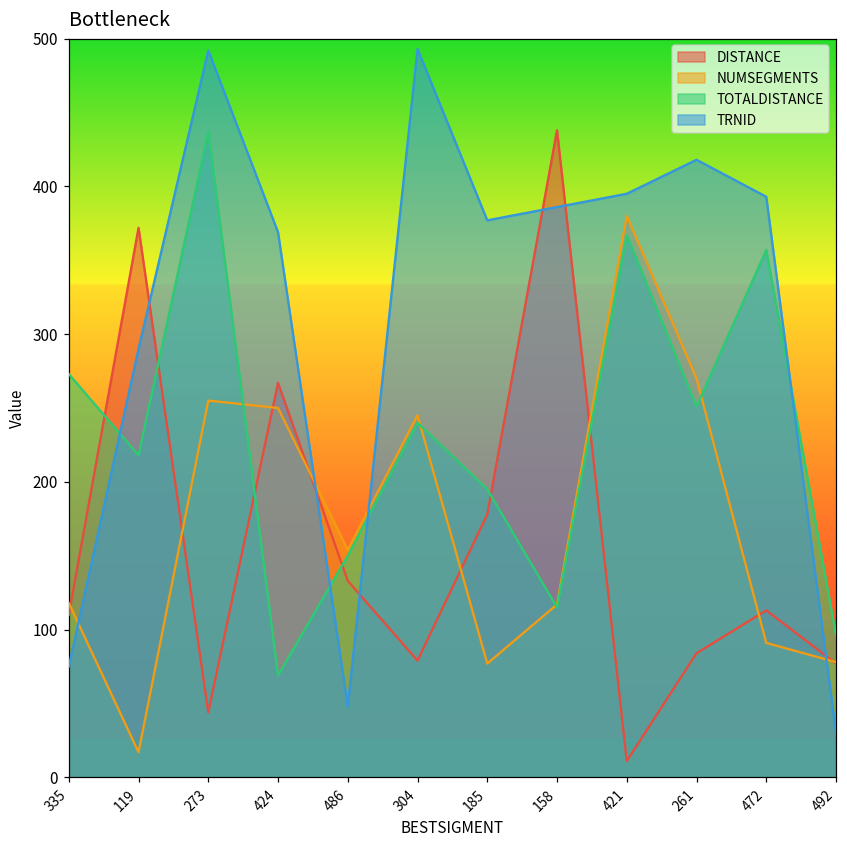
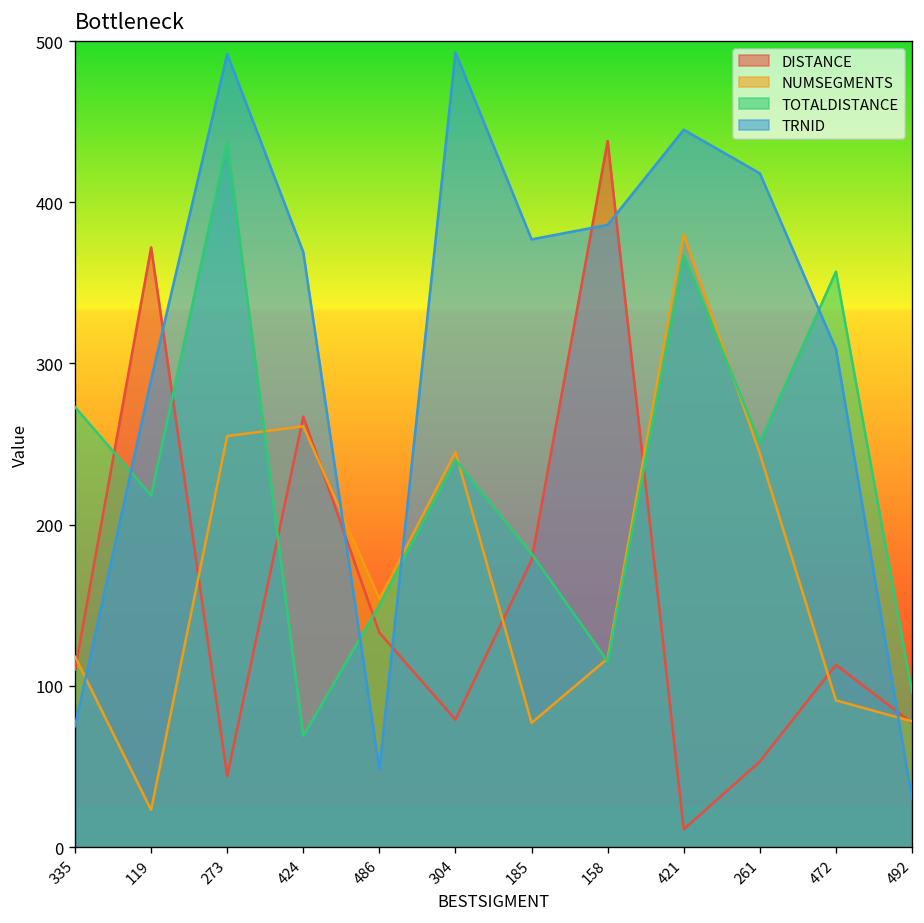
  {
    "DISTANCE": {
      "335": 110,
      "119": 372,
      "273": 44,
      "424": 267,
      "486": 133,
      "304": 79,
      "185": 178,
      "158": 438,
      "421": 11,
-     "261": 84,
+     "261": 53,
      "472": 113
    },
    "NUMSEGMENTS": {
      "335": 118,
-     "119": 17,
+     "119": 23,
      "273": 255,
-     "424": 250,
+     "424": 261,
      "486": 154,
      "304": 245,
      "185": 77,
      "158": 117,
      "421": 380,
-     "261": 270,
+     "261": 244,
      "472": 91
    },
    "TOTALDISTANCE": {
      "335": 273,
      "119": 218,
      "273": 437,
      "424": 69,
      "486": 150,
      "304": 240,
-     "185": 195,
+     "185": 182,
      "158": 115,
      "421": 367,
      "261": 251,
      "472": 357,
      "492": 96
    },
    "TRNID": {
      "335": 75,
      "119": 290,
      "273": 492,
      "424": 369,
      "486": 48,
      "304": 493,
      "185": 377,
      "158": 386,
-     "421": 395,
+     "421": 445,
      "261": 418,
-     "472": 393,
+     "472": 309,
      "492": 30
    }
  }
